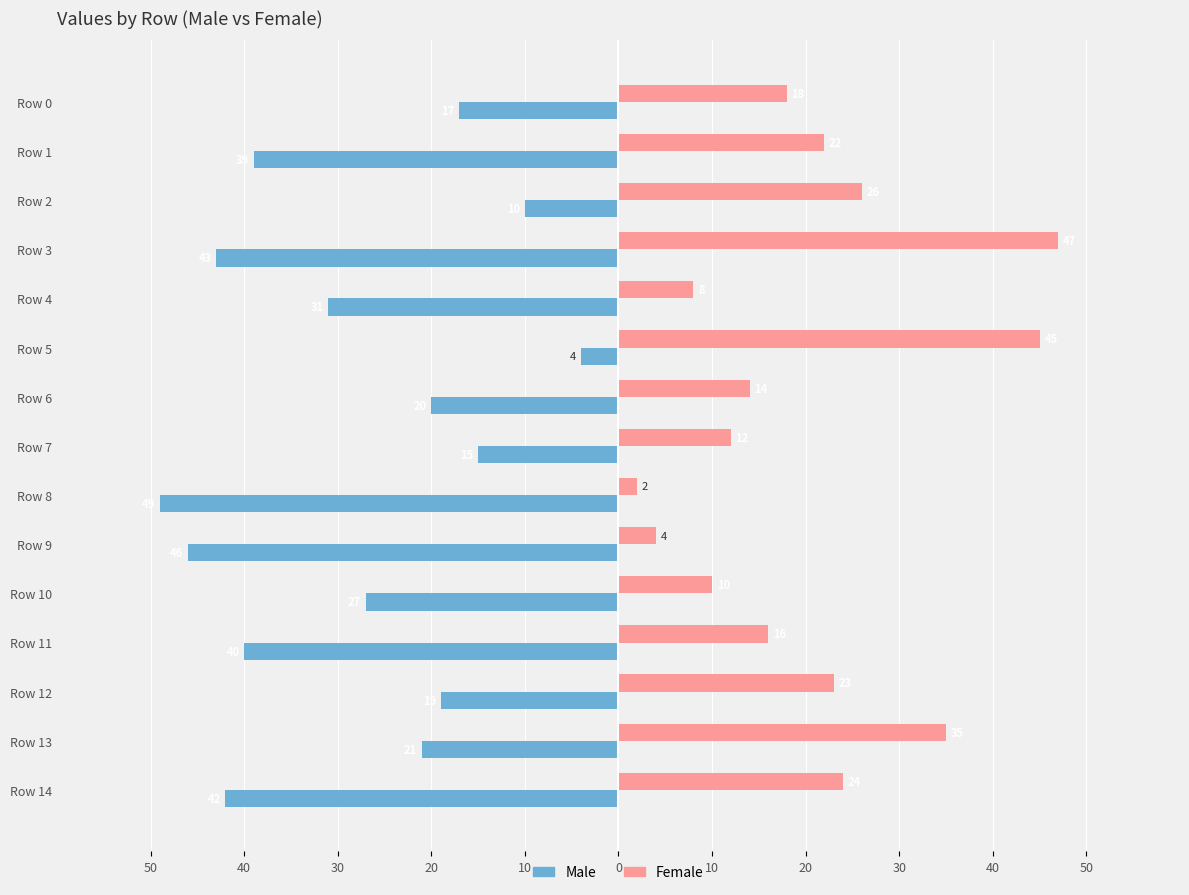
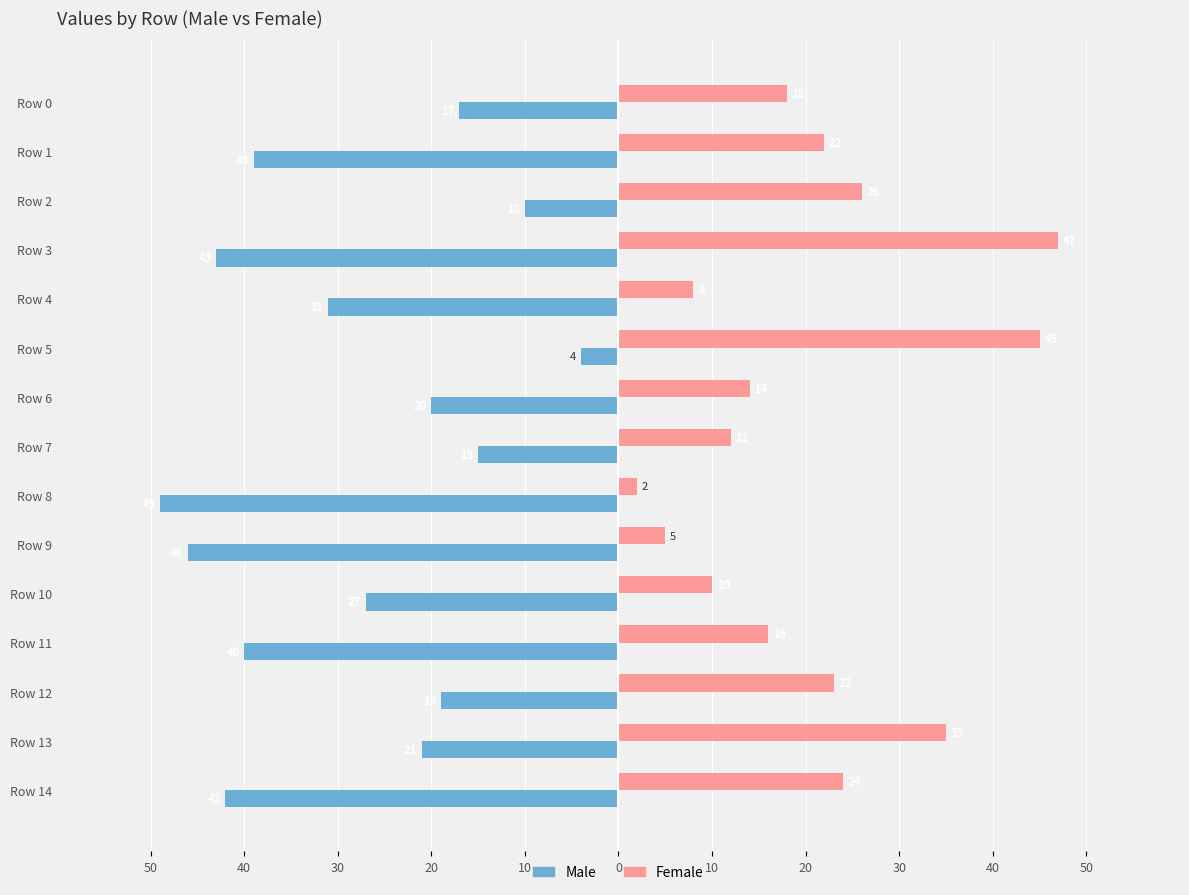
  {
    "Female": {
      "Row 8": 2,
-     "Row 9": 4
+     "Row 9": 5
    }
  }
